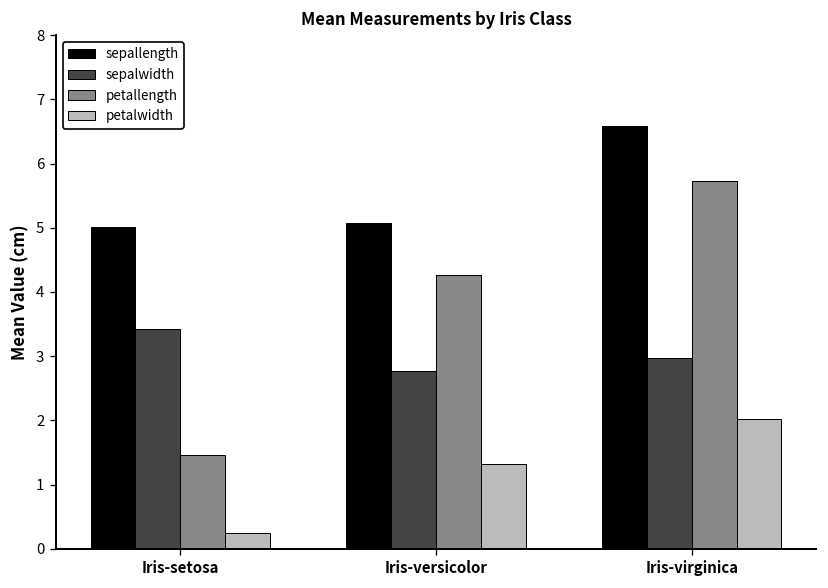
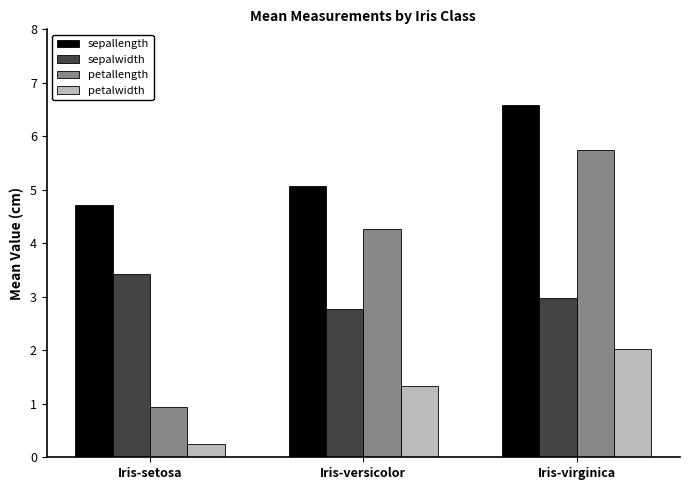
  {
    "sepallength": {
-     "Iris-setosa": 5.0,
+     "Iris-setosa": 4.7,
      "Iris-versicolor": 5.1,
      "Iris-virginica": 6.6
    },
    "sepalwidth": {
      "Iris-setosa": 3.4,
      "Iris-versicolor": 2.8,
      "Iris-virginica": 3.0
    },
    "petallength": {
-     "Iris-setosa": 1.5,
+     "Iris-setosa": 0.9,
      "Iris-versicolor": 4.3,
      "Iris-virginica": 5.7
    },
    "petalwidth": {
      "Iris-setosa": 0.2,
      "Iris-versicolor": 1.3,
      "Iris-virginica": 2.0
    }
  }
